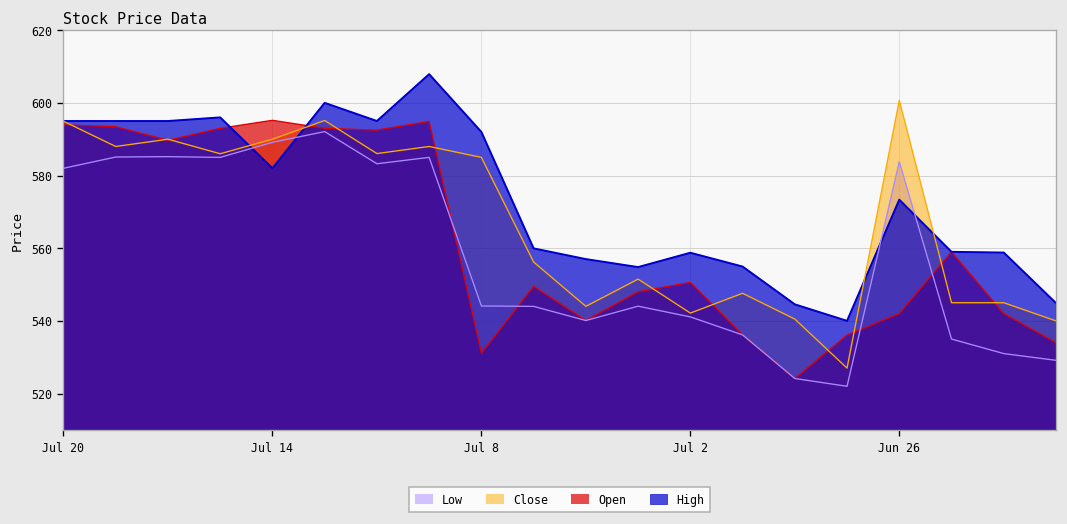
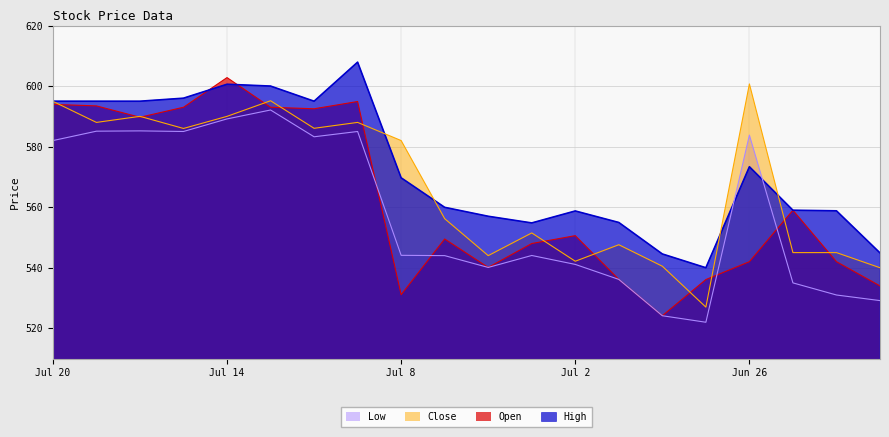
  {
    "Low": {
      "Jul 20": 582,
      "Jul 14": 589,
      "Jul 8": 544,
      "Jul 2": 541,
      "Jun 26": 584
    },
    "Close": {
      "Jul 14": 590,
-     "Jul 8": 585,
+     "Jul 8": 582,
      "Jul 2": 542,
      "Jun 26": 601
    },
    "Open": {
      "Jul 20": 594,
-     "Jul 14": 595,
+     "Jul 14": 603,
      "Jul 8": 531,
      "Jul 2": 551,
      "Jun 26": 542
    },
    "High": {
-     "Jul 14": 582,
-     "Jul 8": 592,
+     "Jul 14": 601,
+     "Jul 8": 570,
      "Jul 2": 559,
      "Jun 26": 573
    }
  }
